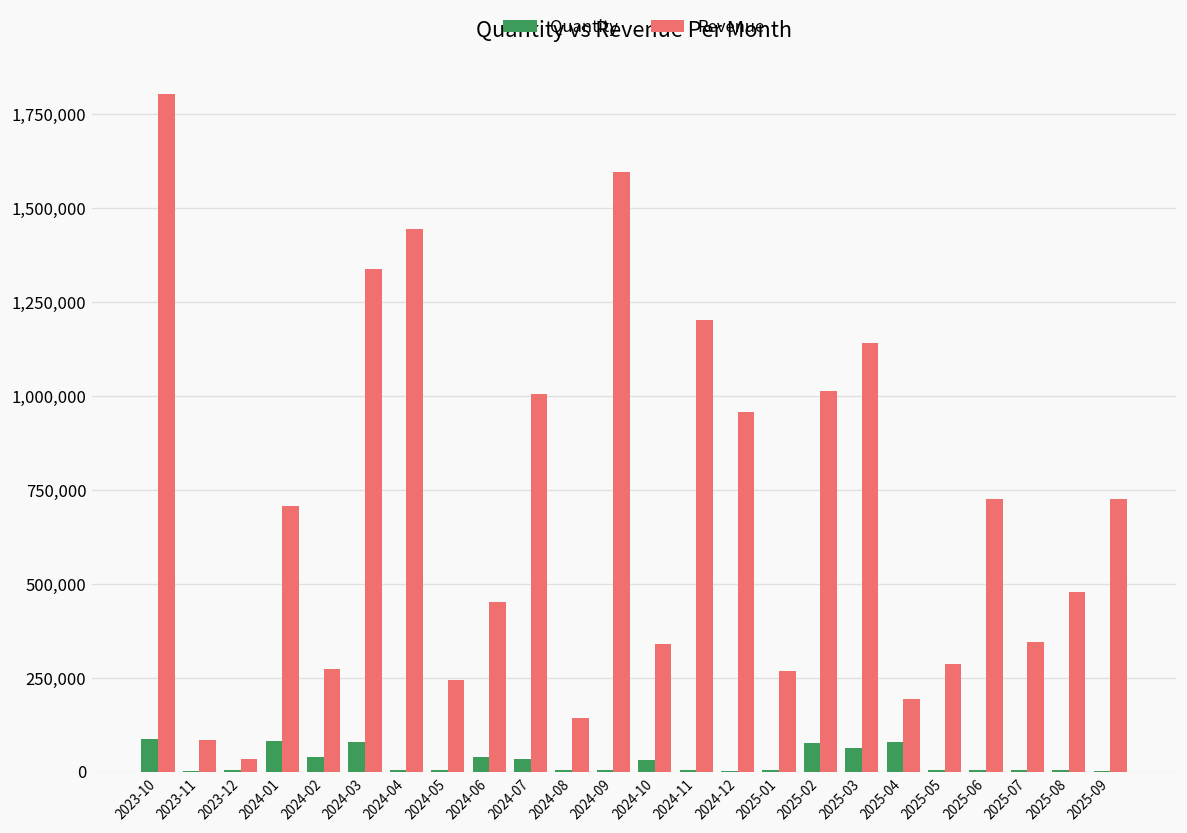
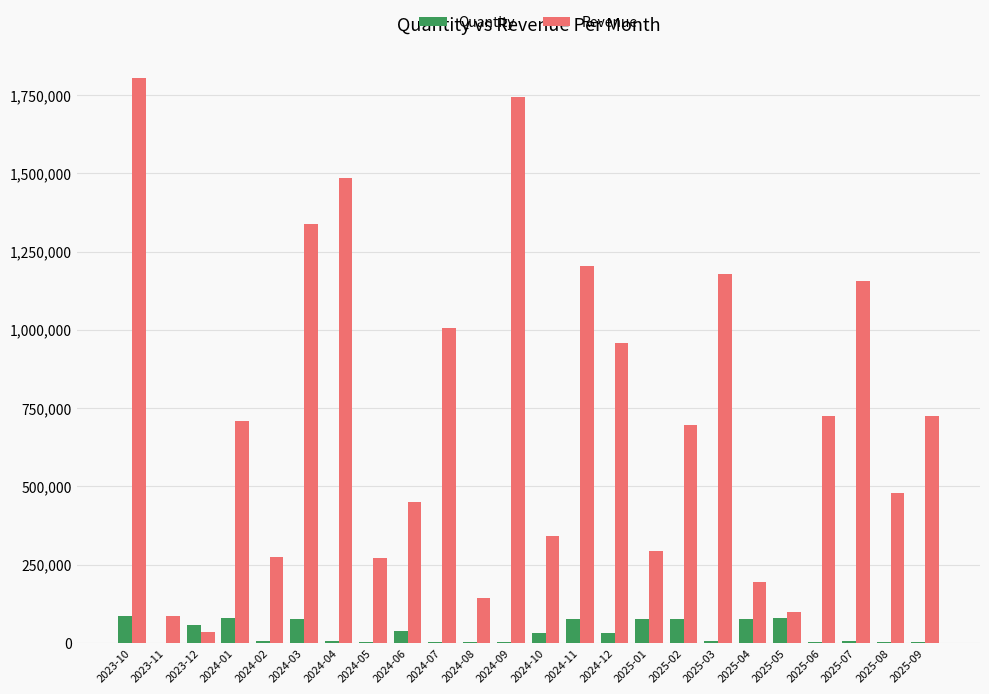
  {
    "Quantity": {
      "2023-10": "90,000",
-     "2023-12": "0",
+     "2023-12": "60,000",
      "2024-01": "80,000",
-     "2024-02": "40,000",
+     "2024-02": "10,000",
      "2024-03": "80,000",
      "2024-06": "40,000",
-     "2024-07": "30,000",
+     "2024-07": "0",
      "2024-10": "30,000",
-     "2024-11": "0",
-     "2024-12": "0",
-     "2025-01": "0",
+     "2024-11": "80,000",
+     "2024-12": "30,000",
+     "2025-01": "80,000",
      "2025-02": "80,000",
-     "2025-03": "60,000",
+     "2025-03": "10,000",
      "2025-04": "80,000",
-     "2025-05": "10,000"
+     "2025-05": "80,000"
    },
    "Revenue": {
      "2023-10": "1,800,000",
      "2023-11": "90,000",
      "2023-12": "40,000",
      "2024-01": "710,000",
      "2024-02": "270,000",
      "2024-03": "1,340,000",
-     "2024-04": "1,450,000",
-     "2024-05": "240,000",
+     "2024-04": "1,480,000",
+     "2024-05": "270,000",
      "2024-06": "450,000",
      "2024-07": "1,010,000",
      "2024-08": "140,000",
-     "2024-09": "1,600,000",
+     "2024-09": "1,750,000",
      "2024-10": "340,000",
      "2024-11": "1,200,000",
      "2024-12": "960,000",
-     "2025-01": "270,000",
-     "2025-02": "1,010,000",
-     "2025-03": "1,140,000",
+     "2025-01": "290,000",
+     "2025-02": "700,000",
+     "2025-03": "1,180,000",
      "2025-04": "190,000",
-     "2025-05": "290,000",
+     "2025-05": "100,000",
      "2025-06": "730,000",
-     "2025-07": "350,000",
+     "2025-07": "1,160,000",
      "2025-08": "480,000",
      "2025-09": "730,000"
    }
  }
